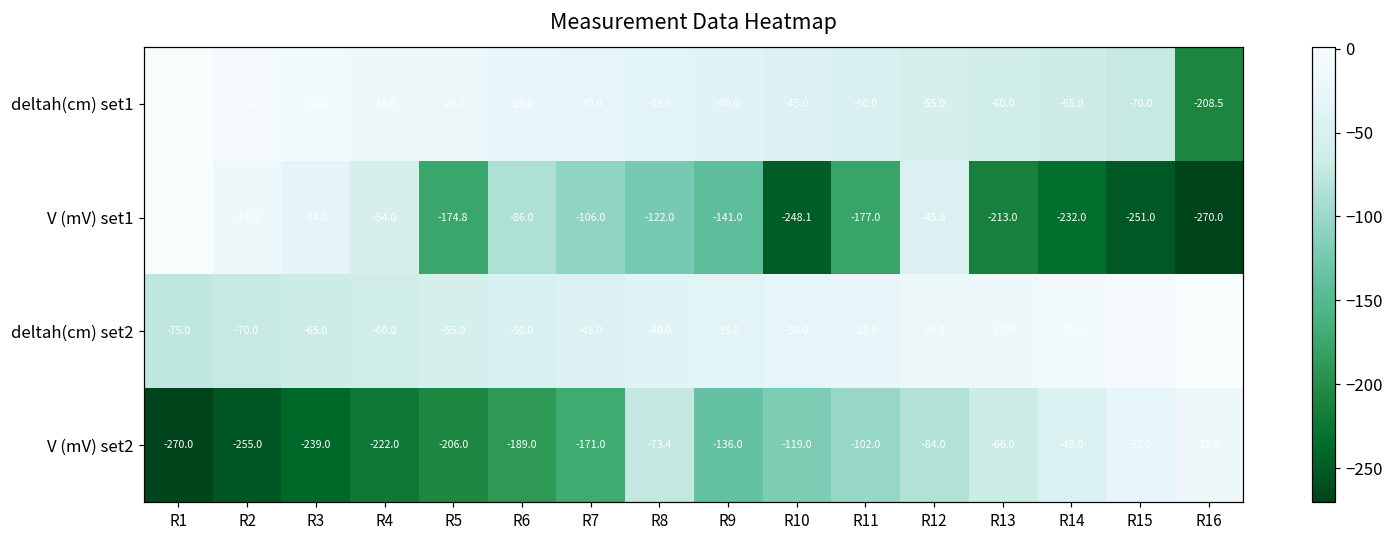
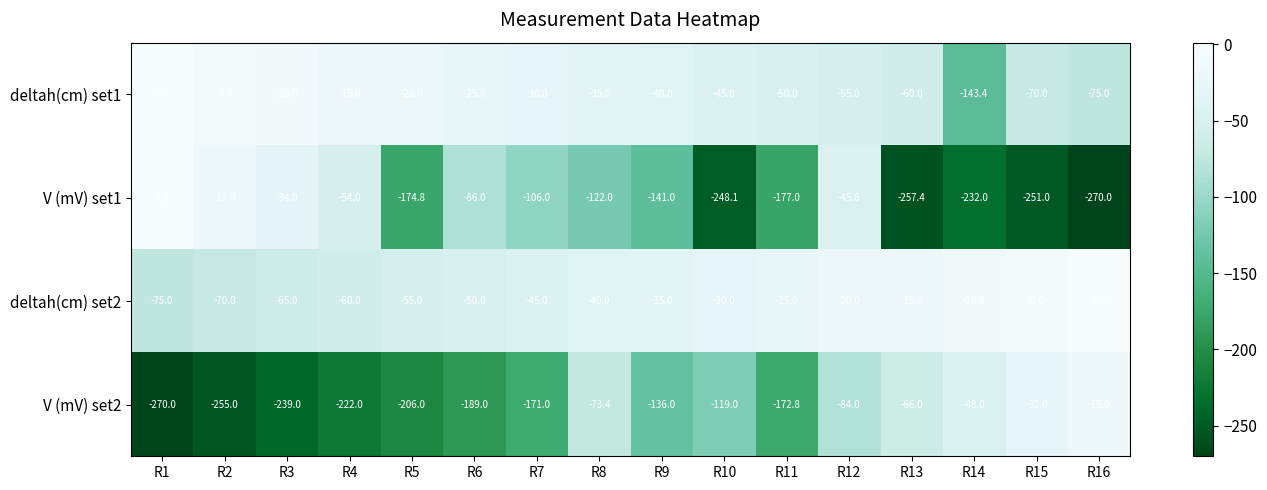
  {
    "deltah(cm) set1": {
-     "R14": -65.0,
+     "R14": -143.4,
      "R15": -70.0,
-     "R16": -208.5
+     "R16": -75.0
    },
    "V (mV) set1": {
      "R5": -174.8,
      "R6": -86.0,
      "R7": -106.0,
      "R8": -122.0,
      "R9": -141.0,
      "R10": -248.1,
      "R11": -177.0,
-     "R13": -213.0,
+     "R13": -257.4,
      "R14": -232.0,
      "R15": -251.0,
      "R16": -270.0
    },
    "deltah(cm) set2": {
      "R1": -75.0,
      "R2": -70.0,
      "R3": -65.0
    },
    "V (mV) set2": {
      "R1": -270.0,
      "R2": -255.0,
      "R3": -239.0,
      "R4": -222.0,
      "R5": -206.0,
      "R6": -189.0,
      "R7": -171.0,
      "R8": -73.4,
      "R9": -136.0,
      "R10": -119.0,
-     "R11": -102.0,
+     "R11": -172.8,
      "R12": -84.0,
      "R13": -66.0
    }
  }
